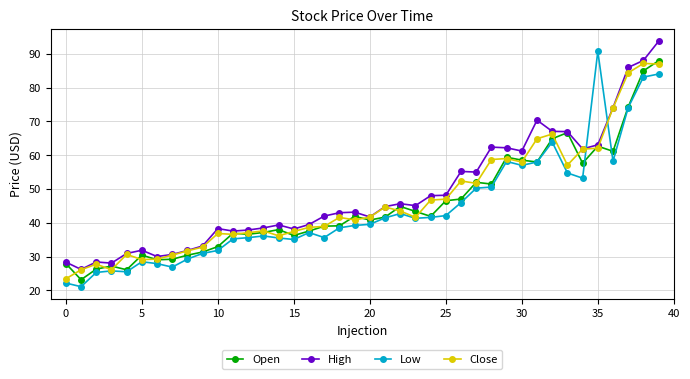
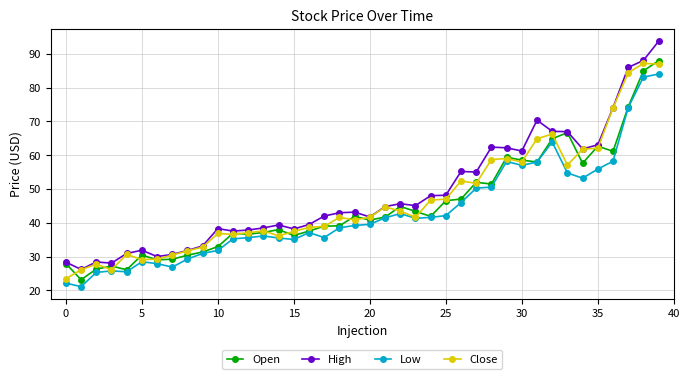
  {
    "Open": {
      "5": 30,
      "10": 33,
      "15": 36,
      "20": 41
    },
    "High": {
      "5": 32,
      "10": 38,
      "25": 48,
      "30": 61
    },
    "Low": {
      "0": 22,
      "10": 32,
      "15": 35,
      "20": 40,
      "25": 42,
      "30": 57,
-     "35": 91
+     "35": 56
    },
    "Close": {
      "0": 23,
      "10": 37
    }
  }
